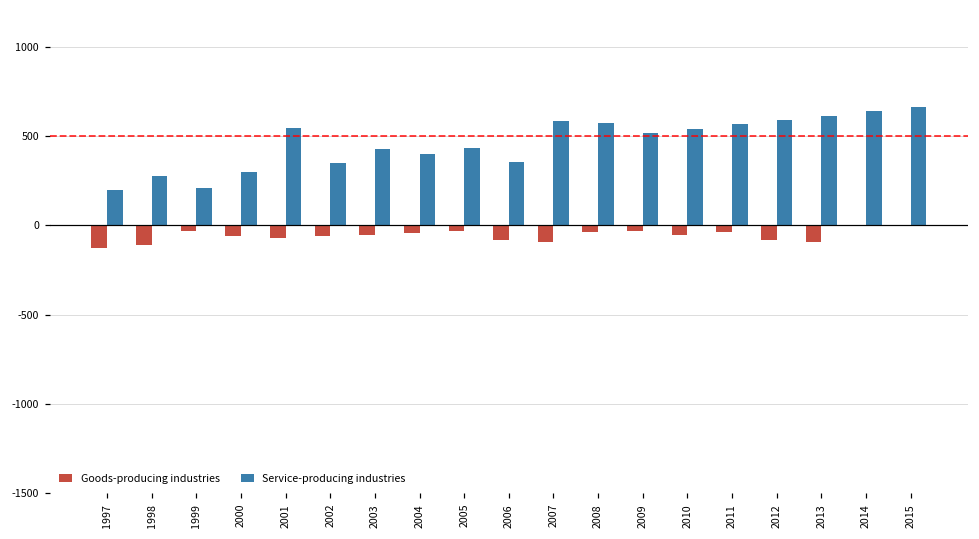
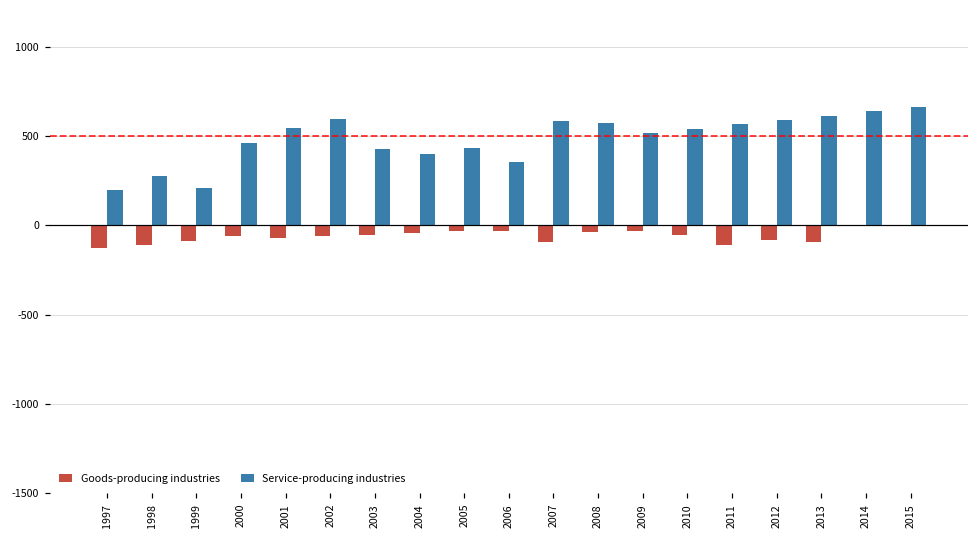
  {
    "Goods-producing industries": {
      "1997": -120,
      "1998": -110,
-     "1999": -30,
+     "1999": -90,
      "2000": -60,
      "2001": -70,
      "2002": -60,
      "2003": -60,
      "2004": -40,
      "2005": -30,
-     "2006": -80,
+     "2006": -30,
      "2007": -100,
      "2008": -40,
      "2009": -30,
      "2010": -60,
-     "2011": -40,
+     "2011": -110,
      "2012": -80,
      "2013": -90
    },
    "Service-producing industries": {
      "1997": 200,
      "1998": 280,
      "1999": 210,
-     "2000": 300,
+     "2000": 460,
      "2001": 550,
-     "2002": 350,
+     "2002": 600,
      "2003": 430,
      "2004": 400,
      "2005": 430,
      "2006": 350,
      "2007": 580,
      "2008": 570,
      "2009": 510,
      "2010": 540,
      "2011": 570,
      "2012": 590,
      "2013": 610,
      "2014": 640,
      "2015": 660
    }
  }
